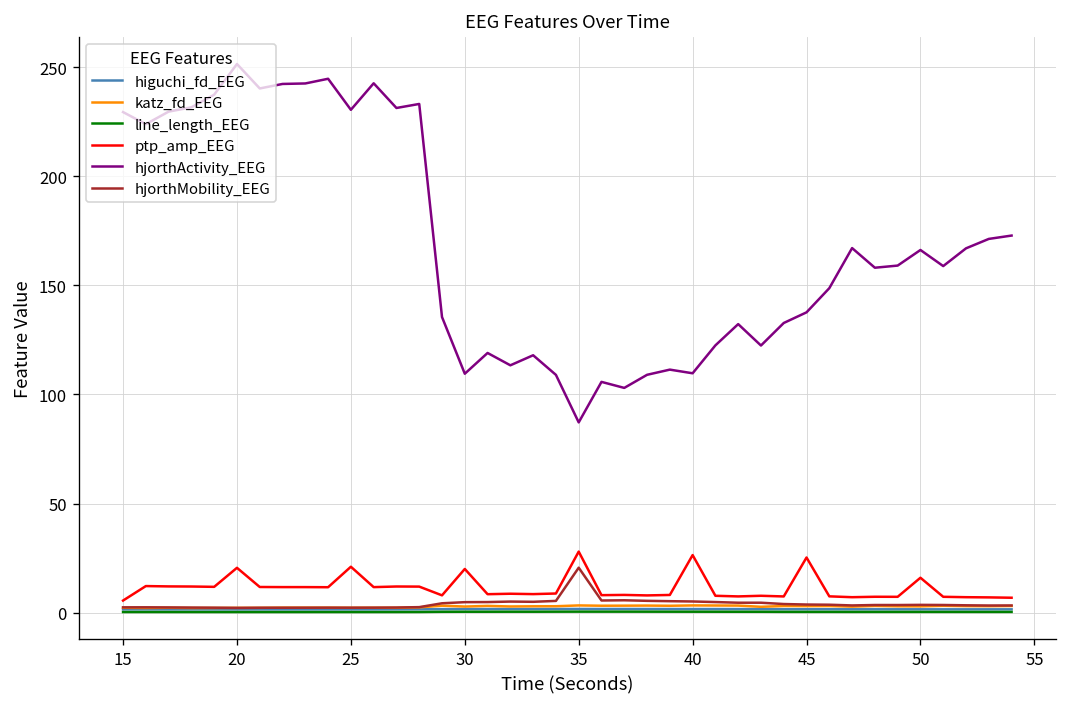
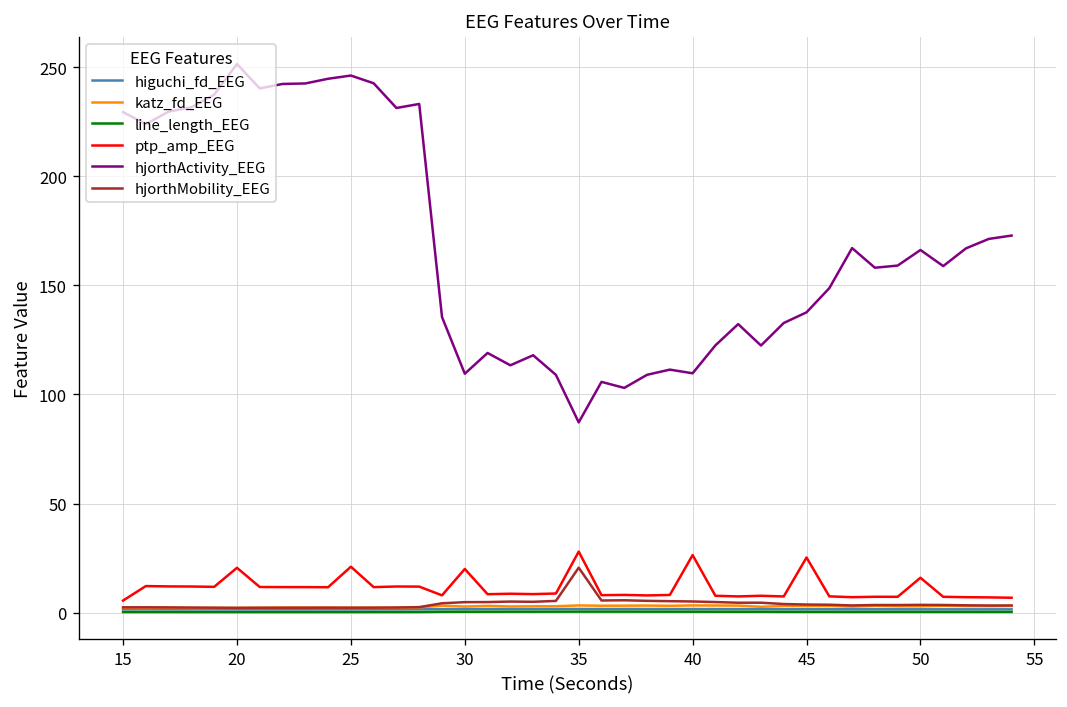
  {
    "katz_fd_EEG": {
      "35": 3,
      "40": 3
    },
    "ptp_amp_EEG": {
      "15": 6,
      "20": 21,
      "25": 21,
      "30": 20,
      "35": 28,
      "40": 26,
      "45": 25,
      "50": 16
    },
    "hjorthActivity_EEG": {
-     "25": 231,
+     "25": 246,
      "30": 110,
      "35": 87,
      "40": 110,
      "45": 138,
      "50": 166
    },
    "hjorthMobility_EEG": {
      "30": 5,
      "35": 21,
      "40": 5
    }
  }
